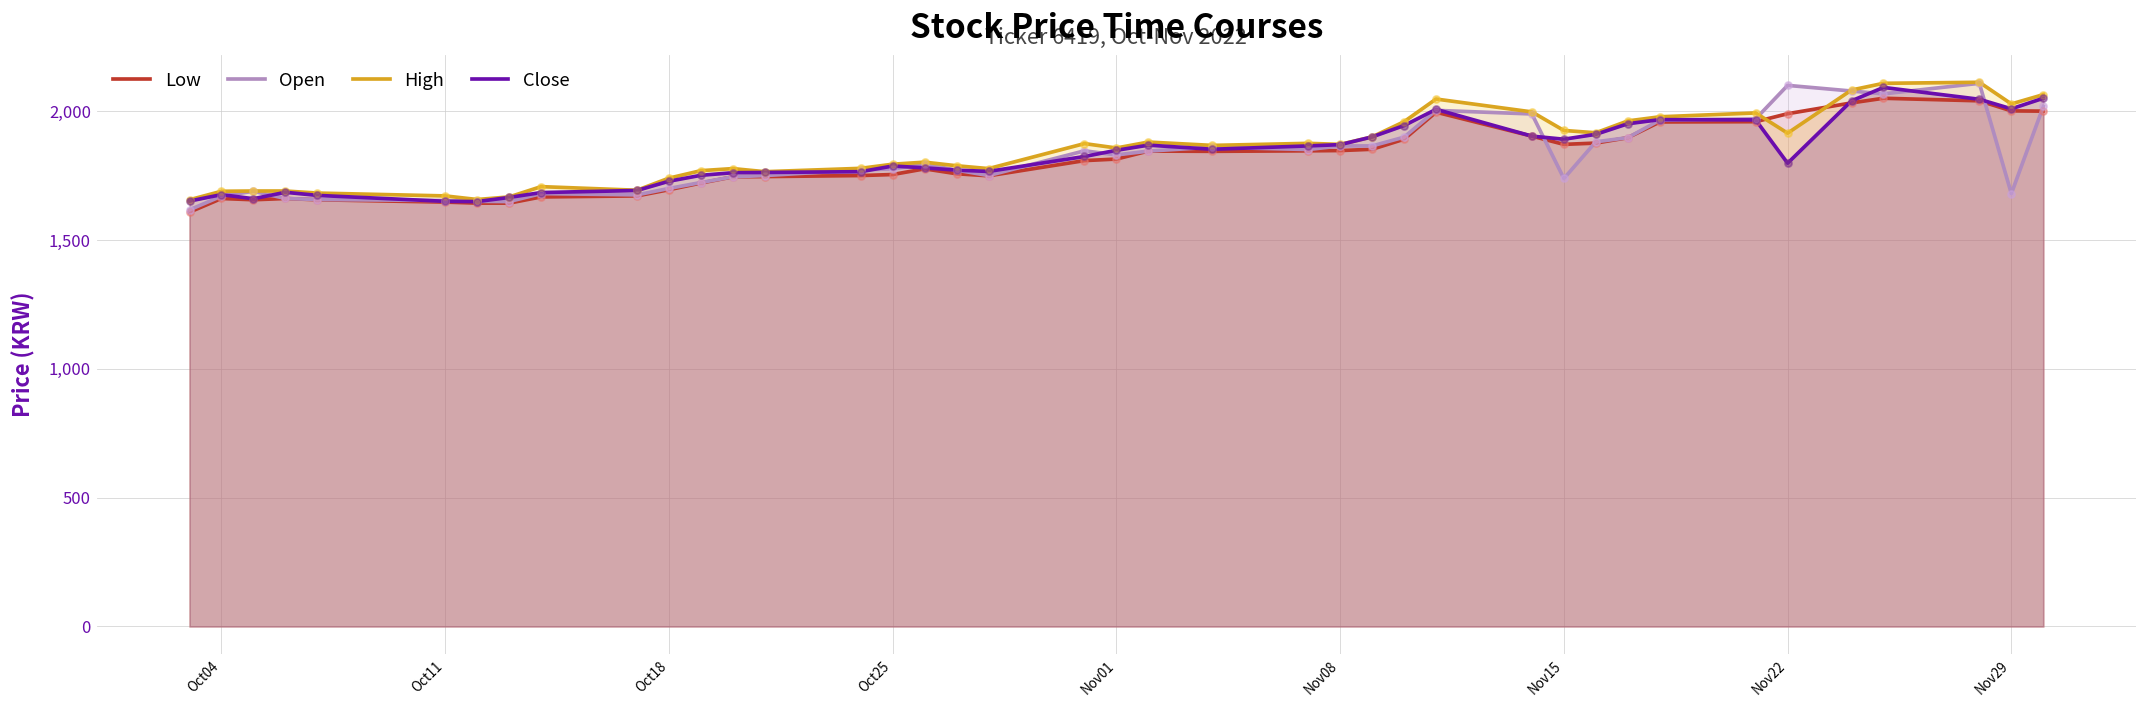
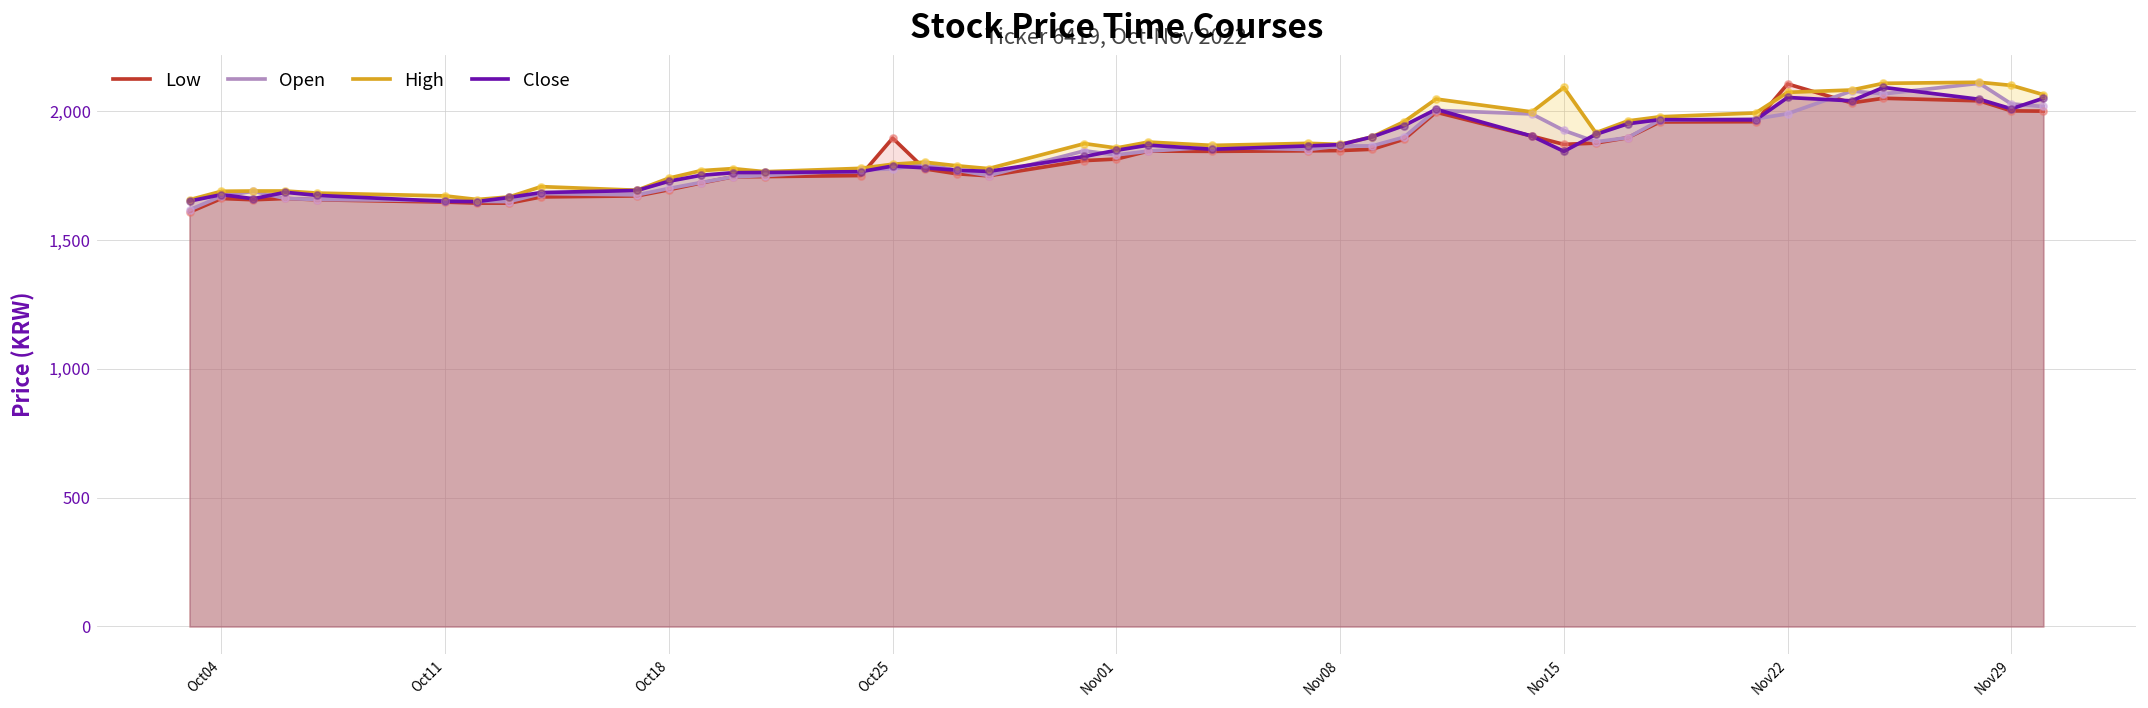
  {
    "Low": {
-     "Oct25": "1,750",
+     "Oct25": "1,900",
      "Nov01": "1,810",
      "Nov08": "1,850",
      "Nov15": "1,870",
-     "Nov22": "1,990"
+     "Nov22": "2,110"
    },
    "Open": {
      "Nov01": "1,830",
-     "Nov15": "1,740",
-     "Nov22": "2,100",
-     "Nov29": "1,680"
+     "Nov15": "1,930",
+     "Nov22": "1,990",
+     "Nov29": "2,030"
    },
    "High": {
      "Oct04": "1,690",
      "Oct11": "1,670",
      "Oct18": "1,740",
-     "Nov15": "1,930",
-     "Nov22": "1,910",
-     "Nov29": "2,030"
+     "Nov15": "2,090",
+     "Nov22": "2,070",
+     "Nov29": "2,100"
    },
    "Close": {
      "Oct18": "1,730",
-     "Nov15": "1,890",
-     "Nov22": "1,800"
+     "Nov15": "1,840",
+     "Nov22": "2,050"
    }
  }
